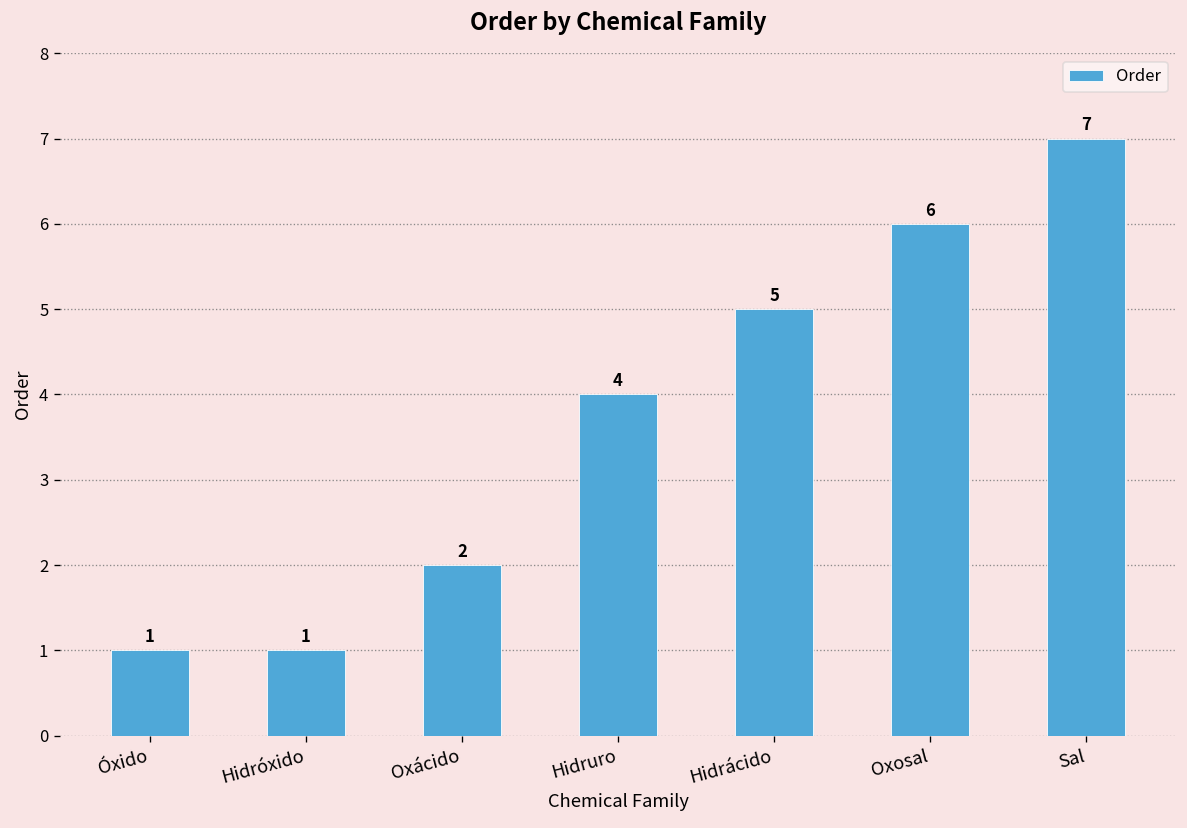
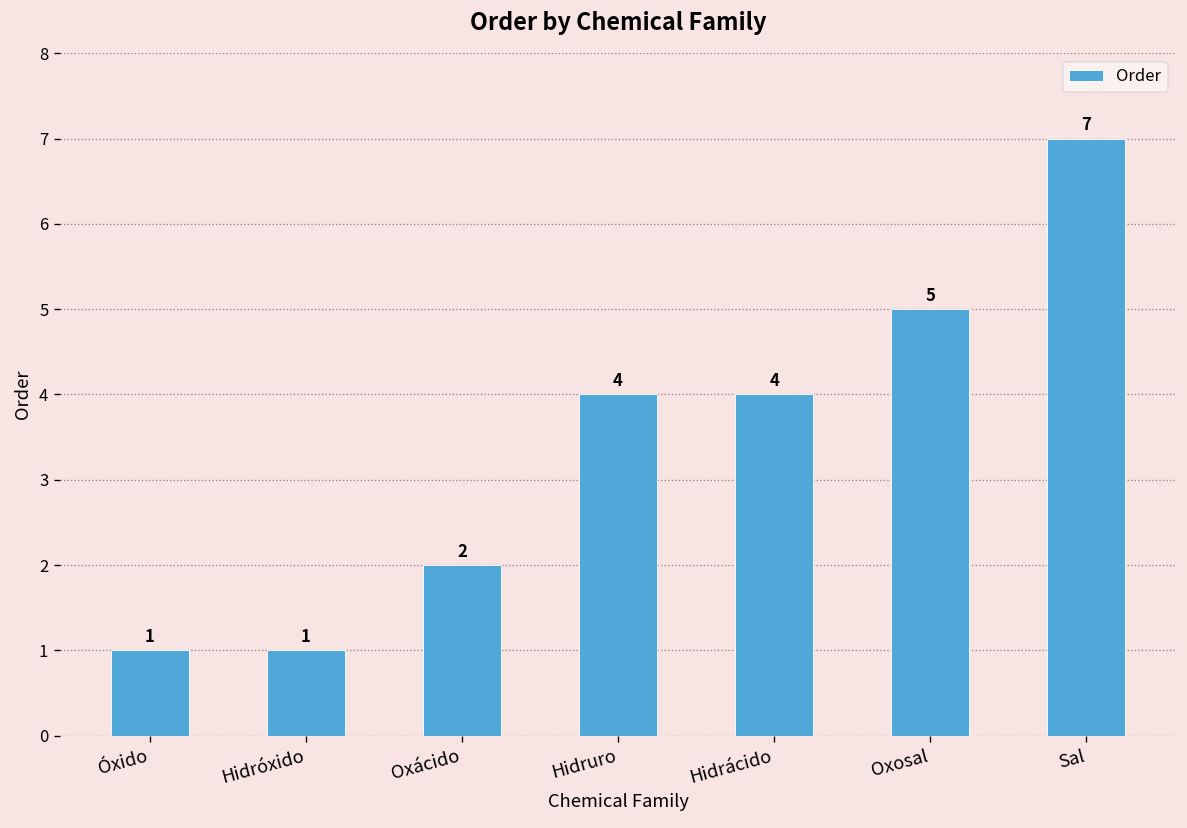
  {
    "Óxido": 1,
    "Hidróxido": 1,
    "Oxácido": 2,
    "Hidruro": 4,
-   "Hidrácido": 5,
-   "Oxosal": 6,
+   "Hidrácido": 4,
+   "Oxosal": 5,
    "Sal": 7
  }
